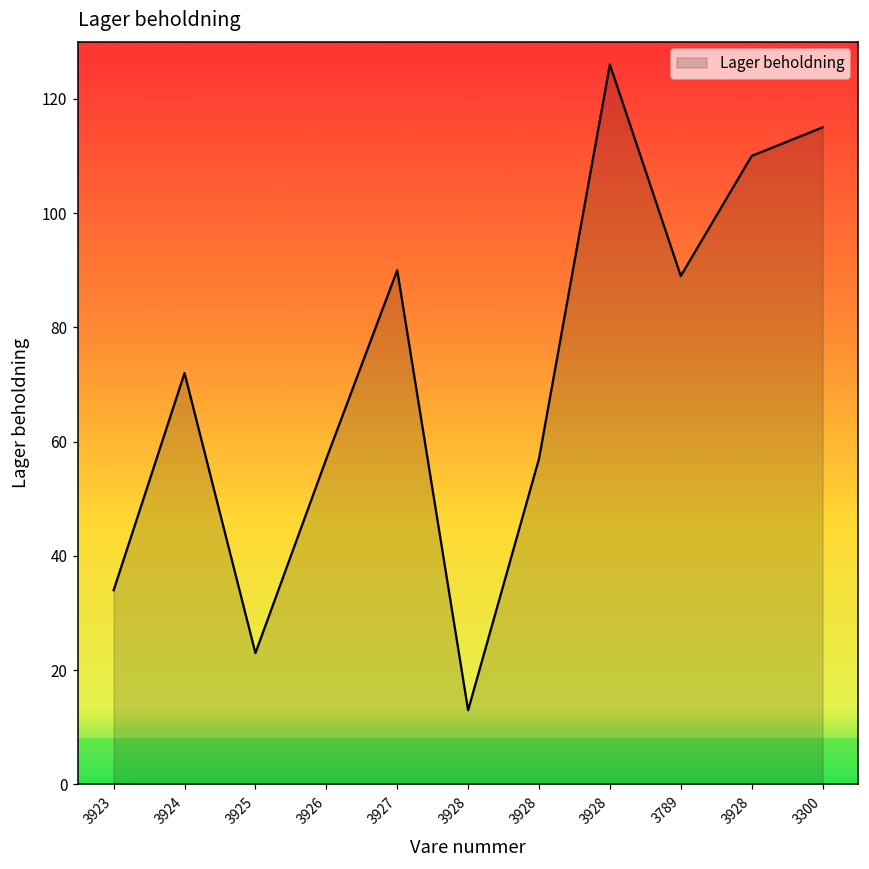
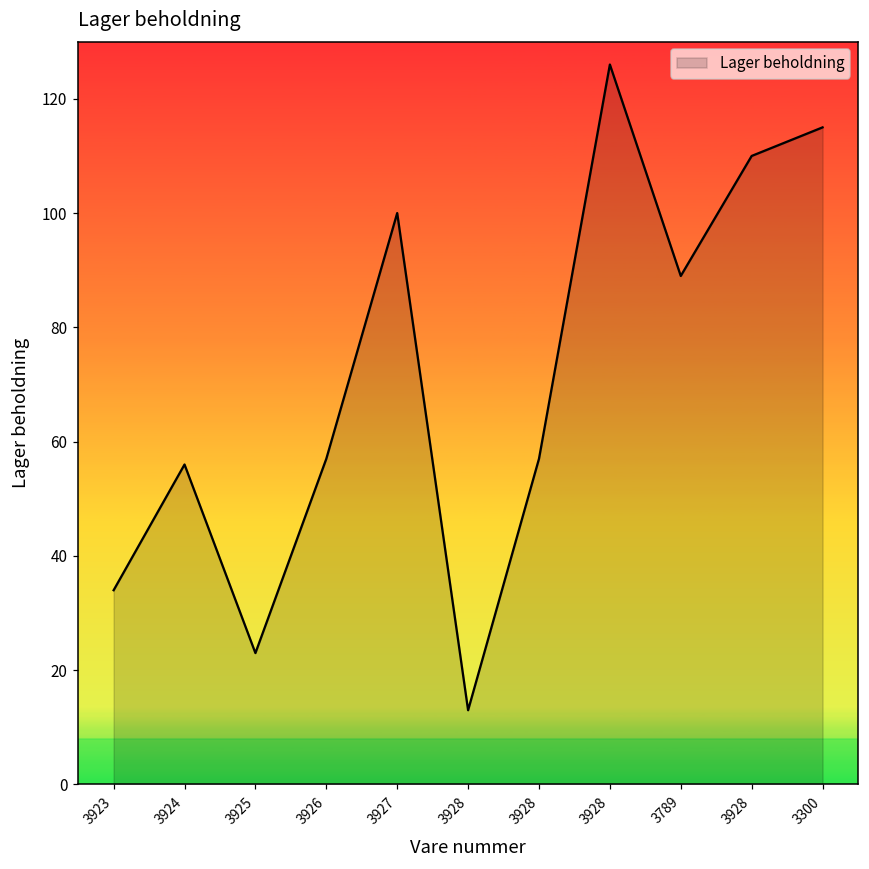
  {
    "3923": 34,
-   "3924": 72,
+   "3924": 56,
    "3925": 23,
    "3926": 57,
-   "3927": 90,
+   "3927": 100,
    "3789": 89,
    "3300": 115
  }
